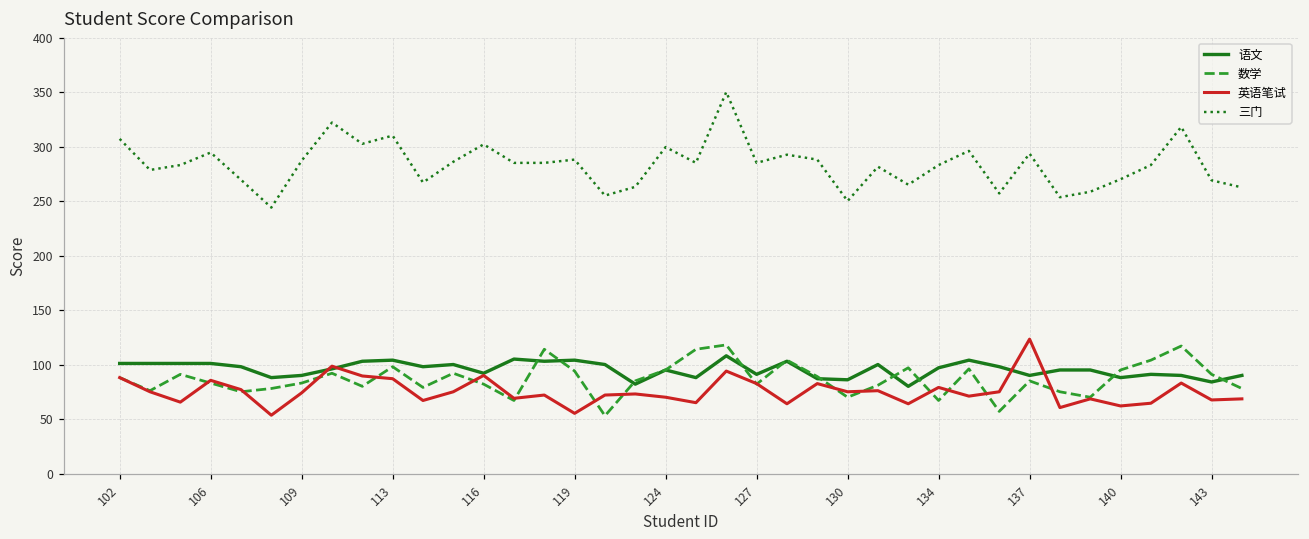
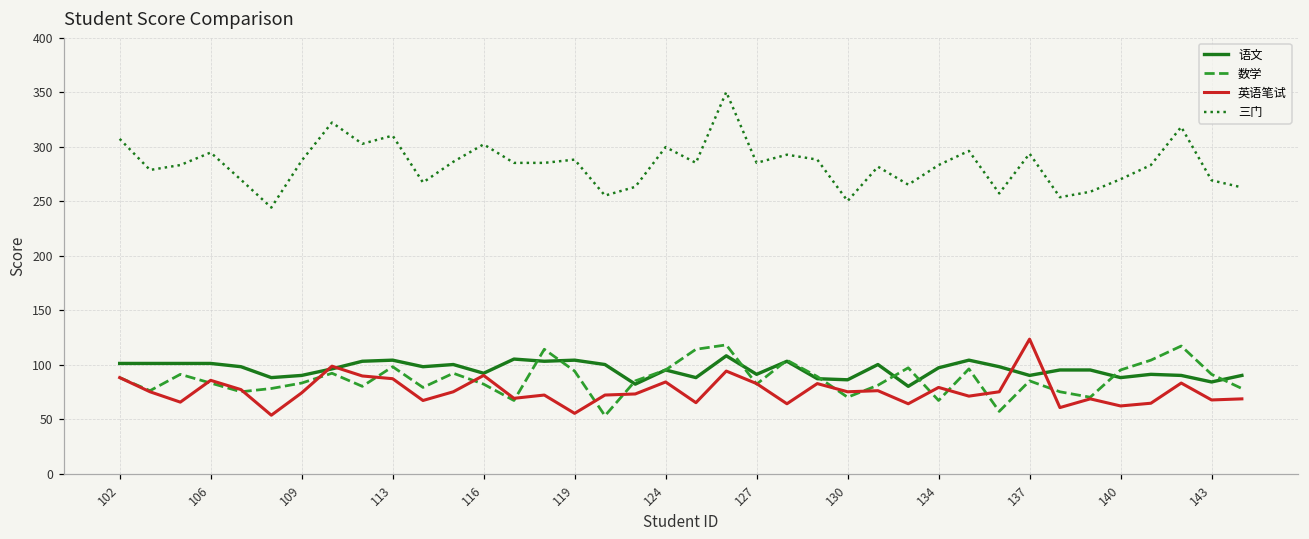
  {
    "英语笔试": {
      "109": 70,
      "113": 90,
      "119": 60,
-     "124": 70,
+     "124": 80,
      "130": 80,
      "134": 80,
      "137": 120,
      "140": 60,
      "143": 70
    }
  }
